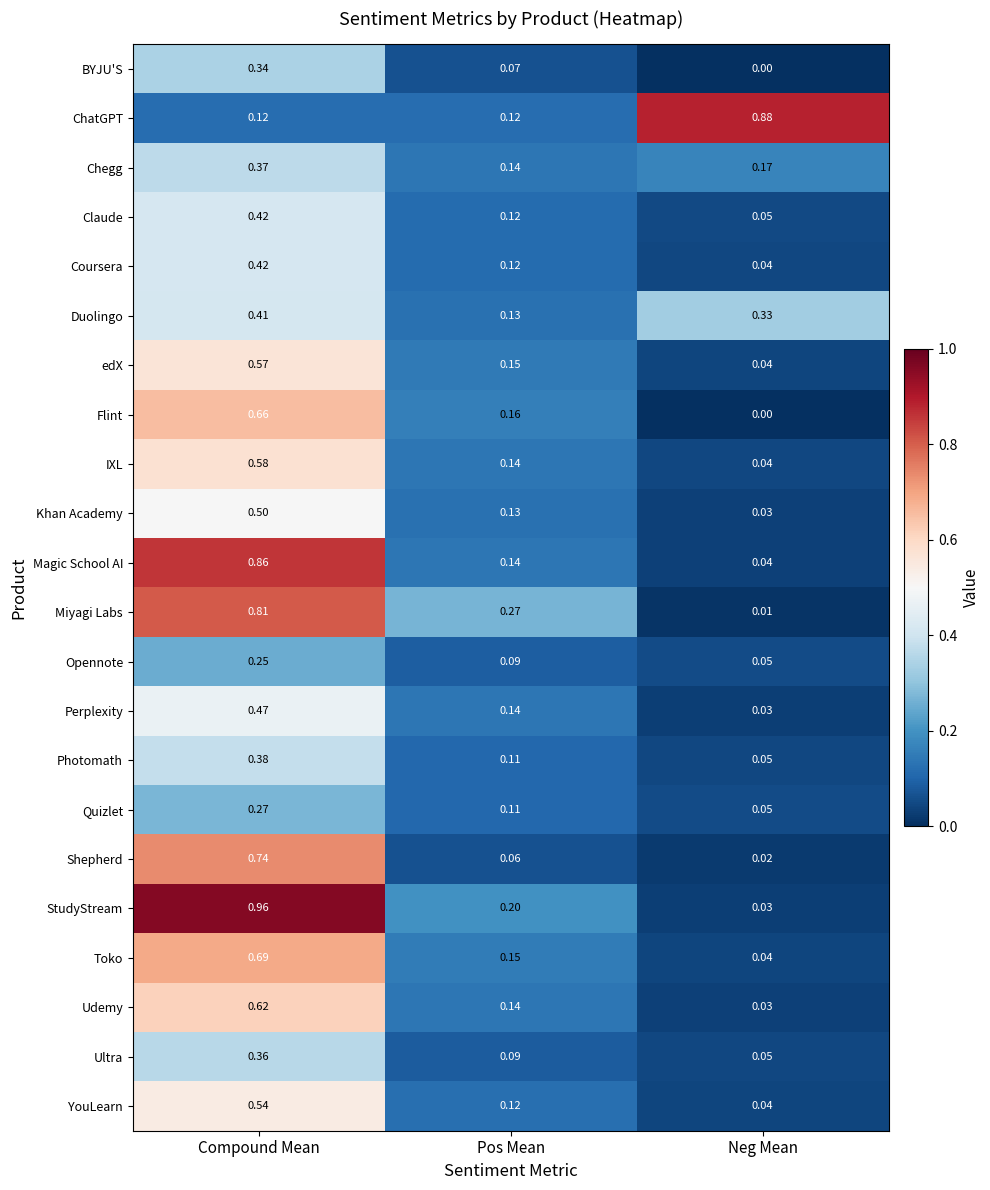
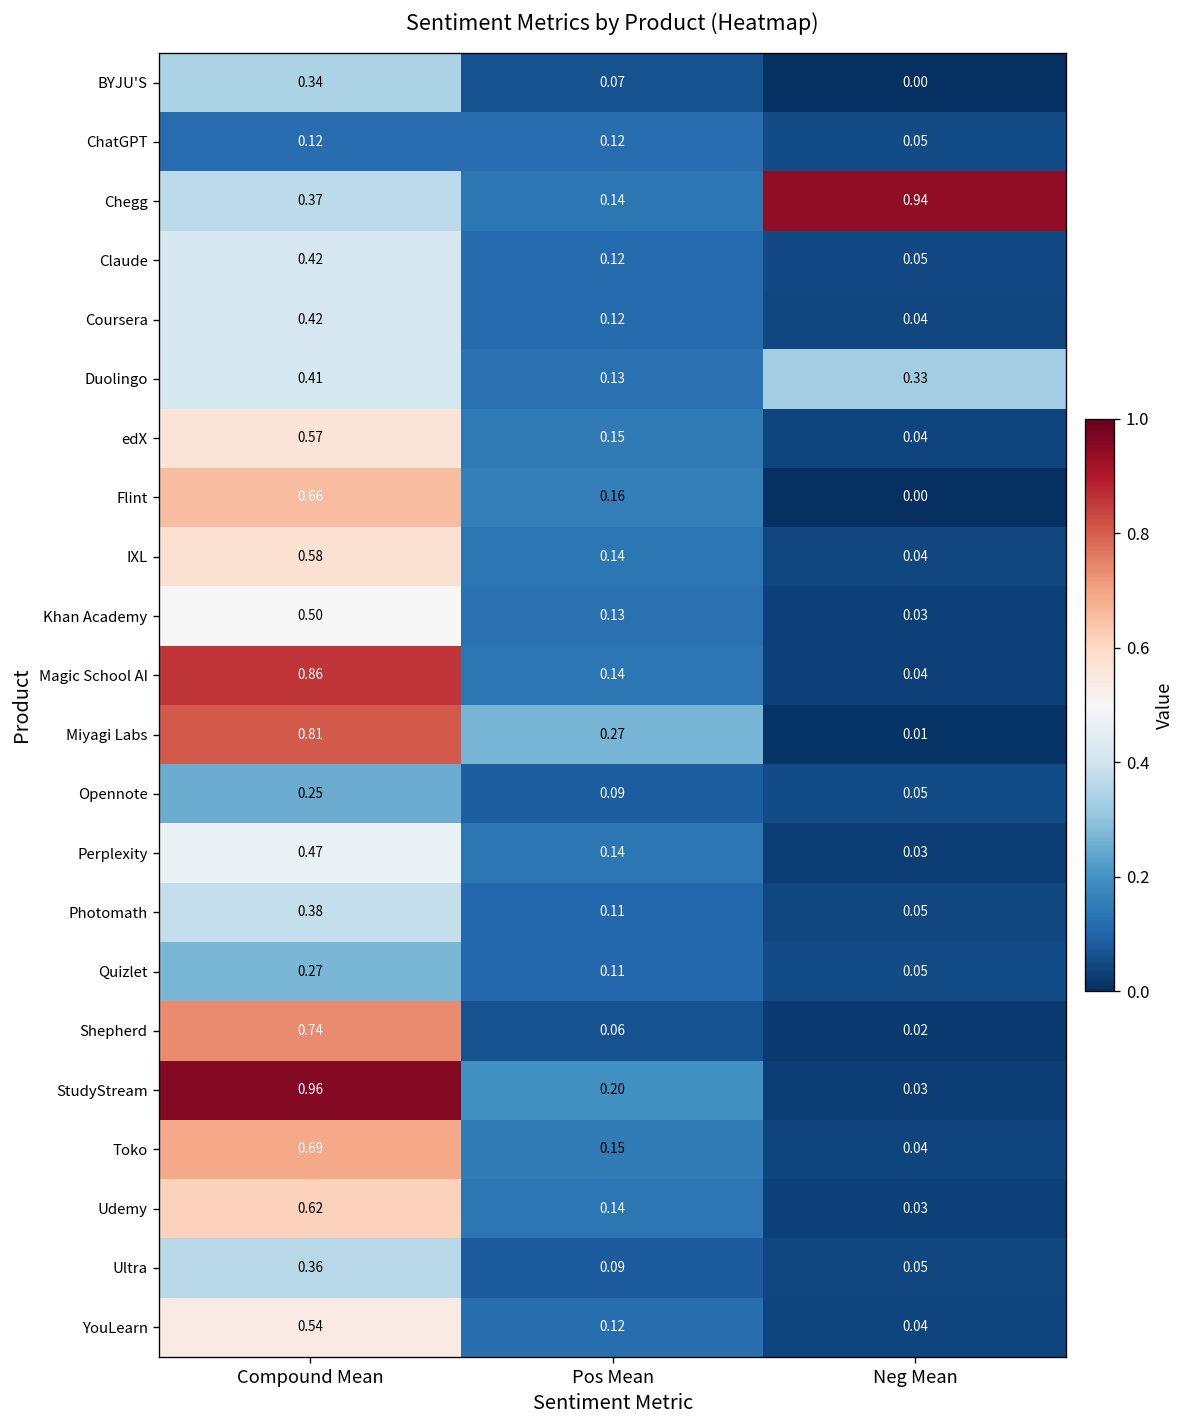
  {
    "BYJU'S": {
      "Compound Mean": 0.34,
      "Pos Mean": 0.07,
      "Neg Mean": 0.00
    },
    "ChatGPT": {
      "Compound Mean": 0.12,
      "Pos Mean": 0.12,
-     "Neg Mean": 0.88
+     "Neg Mean": 0.05
    },
    "Chegg": {
      "Compound Mean": 0.37,
      "Pos Mean": 0.14,
-     "Neg Mean": 0.17
+     "Neg Mean": 0.94
    },
    "Claude": {
      "Compound Mean": 0.42,
      "Pos Mean": 0.12,
      "Neg Mean": 0.05
    },
    "Coursera": {
      "Compound Mean": 0.42,
      "Pos Mean": 0.12,
      "Neg Mean": 0.04
    },
    "Duolingo": {
      "Compound Mean": 0.41,
      "Pos Mean": 0.13,
      "Neg Mean": 0.33
    },
    "edX": {
      "Compound Mean": 0.57,
      "Pos Mean": 0.15,
      "Neg Mean": 0.04
    },
    "Flint": {
      "Compound Mean": 0.66,
      "Pos Mean": 0.16,
      "Neg Mean": 0.00
    },
    "IXL": {
      "Compound Mean": 0.58,
      "Pos Mean": 0.14,
      "Neg Mean": 0.04
    },
    "Khan Academy": {
      "Compound Mean": 0.50,
      "Pos Mean": 0.13,
      "Neg Mean": 0.03
    },
    "Magic School AI": {
      "Compound Mean": 0.86,
      "Pos Mean": 0.14,
      "Neg Mean": 0.04
    },
    "Miyagi Labs": {
      "Compound Mean": 0.81,
      "Pos Mean": 0.27,
      "Neg Mean": 0.01
    },
    "Opennote": {
      "Compound Mean": 0.25,
      "Pos Mean": 0.09,
      "Neg Mean": 0.05
    },
    "Perplexity": {
      "Compound Mean": 0.47,
      "Pos Mean": 0.14,
      "Neg Mean": 0.03
    },
    "Photomath": {
      "Compound Mean": 0.38,
      "Pos Mean": 0.11,
      "Neg Mean": 0.05
    },
    "Quizlet": {
      "Compound Mean": 0.27,
      "Pos Mean": 0.11,
      "Neg Mean": 0.05
    },
    "Shepherd": {
      "Compound Mean": 0.74,
      "Pos Mean": 0.06,
      "Neg Mean": 0.02
    },
    "StudyStream": {
      "Compound Mean": 0.96,
      "Pos Mean": 0.20,
      "Neg Mean": 0.03
    },
    "Toko": {
      "Compound Mean": 0.69,
      "Pos Mean": 0.15,
      "Neg Mean": 0.04
    },
    "Udemy": {
      "Compound Mean": 0.62,
      "Pos Mean": 0.14,
      "Neg Mean": 0.03
    },
    "Ultra": {
      "Compound Mean": 0.36,
      "Pos Mean": 0.09,
      "Neg Mean": 0.05
    },
    "YouLearn": {
      "Compound Mean": 0.54,
      "Pos Mean": 0.12,
      "Neg Mean": 0.04
    }
  }
